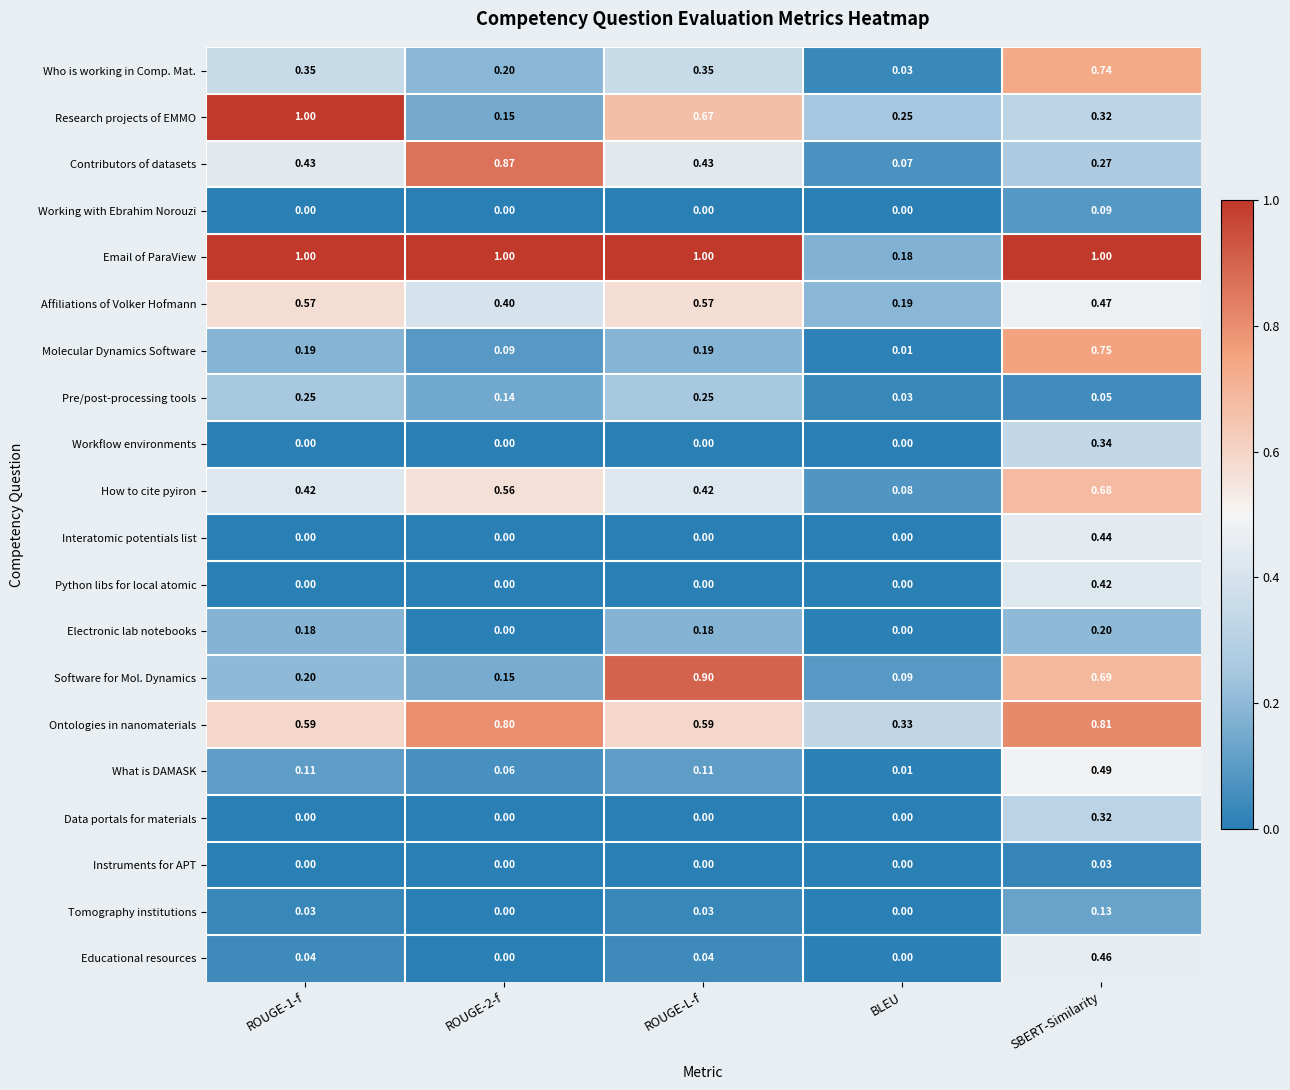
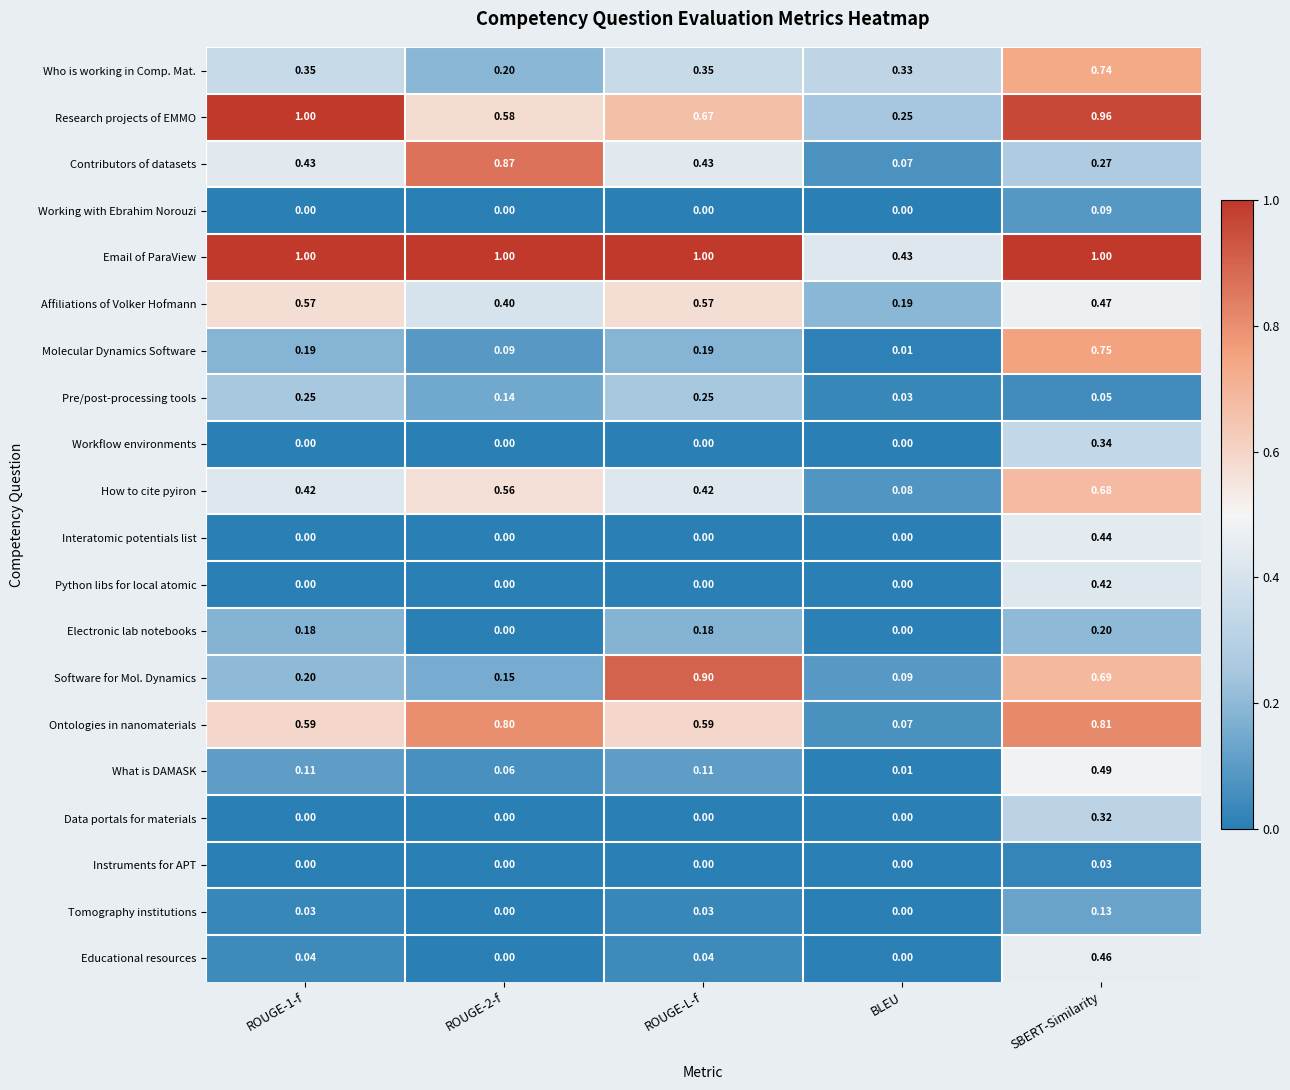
  {
    "Who is working in Comp. Mat.": {
      "ROUGE-1-f": 0.35,
      "ROUGE-2-f": 0.20,
      "ROUGE-L-f": 0.35,
-     "BLEU": 0.03,
+     "BLEU": 0.33,
      "SBERT-Similarity": 0.74
    },
    "Research projects of EMMO": {
      "ROUGE-1-f": 1.00,
-     "ROUGE-2-f": 0.15,
+     "ROUGE-2-f": 0.58,
      "ROUGE-L-f": 0.67,
      "BLEU": 0.25,
-     "SBERT-Similarity": 0.32
+     "SBERT-Similarity": 0.96
    },
    "Contributors of datasets": {
      "ROUGE-1-f": 0.43,
      "ROUGE-2-f": 0.87,
      "ROUGE-L-f": 0.43,
      "BLEU": 0.07,
      "SBERT-Similarity": 0.27
    },
    "Working with Ebrahim Norouzi": {
      "ROUGE-1-f": 0.00,
      "ROUGE-2-f": 0.00,
      "ROUGE-L-f": 0.00,
      "BLEU": 0.00,
      "SBERT-Similarity": 0.09
    },
    "Email of ParaView": {
      "ROUGE-1-f": 1.00,
      "ROUGE-2-f": 1.00,
      "ROUGE-L-f": 1.00,
-     "BLEU": 0.18,
+     "BLEU": 0.43,
      "SBERT-Similarity": 1.00
    },
    "Affiliations of Volker Hofmann": {
      "ROUGE-1-f": 0.57,
      "ROUGE-2-f": 0.40,
      "ROUGE-L-f": 0.57,
      "BLEU": 0.19,
      "SBERT-Similarity": 0.47
    },
    "Molecular Dynamics Software": {
      "ROUGE-1-f": 0.19,
      "ROUGE-2-f": 0.09,
      "ROUGE-L-f": 0.19,
      "BLEU": 0.01,
      "SBERT-Similarity": 0.75
    },
    "Pre/post-processing tools": {
      "ROUGE-1-f": 0.25,
      "ROUGE-2-f": 0.14,
      "ROUGE-L-f": 0.25,
      "BLEU": 0.03,
      "SBERT-Similarity": 0.05
    },
    "Workflow environments": {
      "ROUGE-1-f": 0.00,
      "ROUGE-2-f": 0.00,
      "ROUGE-L-f": 0.00,
      "BLEU": 0.00,
      "SBERT-Similarity": 0.34
    },
    "How to cite pyiron": {
      "ROUGE-1-f": 0.42,
      "ROUGE-2-f": 0.56,
      "ROUGE-L-f": 0.42,
      "BLEU": 0.08,
      "SBERT-Similarity": 0.68
    },
    "Interatomic potentials list": {
      "ROUGE-1-f": 0.00,
      "ROUGE-2-f": 0.00,
      "ROUGE-L-f": 0.00,
      "BLEU": 0.00,
      "SBERT-Similarity": 0.44
    },
    "Python libs for local atomic": {
      "ROUGE-1-f": 0.00,
      "ROUGE-2-f": 0.00,
      "ROUGE-L-f": 0.00,
      "BLEU": 0.00,
      "SBERT-Similarity": 0.42
    },
    "Electronic lab notebooks": {
      "ROUGE-1-f": 0.18,
      "ROUGE-2-f": 0.00,
      "ROUGE-L-f": 0.18,
      "BLEU": 0.00,
      "SBERT-Similarity": 0.20
    },
    "Software for Mol. Dynamics": {
      "ROUGE-1-f": 0.20,
      "ROUGE-2-f": 0.15,
      "ROUGE-L-f": 0.90,
      "BLEU": 0.09,
      "SBERT-Similarity": 0.69
    },
    "Ontologies in nanomaterials": {
      "ROUGE-1-f": 0.59,
      "ROUGE-2-f": 0.80,
      "ROUGE-L-f": 0.59,
-     "BLEU": 0.33,
+     "BLEU": 0.07,
      "SBERT-Similarity": 0.81
    },
    "What is DAMASK": {
      "ROUGE-1-f": 0.11,
      "ROUGE-2-f": 0.06,
      "ROUGE-L-f": 0.11,
      "BLEU": 0.01,
      "SBERT-Similarity": 0.49
    },
    "Data portals for materials": {
      "ROUGE-1-f": 0.00,
      "ROUGE-2-f": 0.00,
      "ROUGE-L-f": 0.00,
      "BLEU": 0.00,
      "SBERT-Similarity": 0.32
    },
    "Instruments for APT": {
      "ROUGE-1-f": 0.00,
      "ROUGE-2-f": 0.00,
      "ROUGE-L-f": 0.00,
      "BLEU": 0.00,
      "SBERT-Similarity": 0.03
    },
    "Tomography institutions": {
      "ROUGE-1-f": 0.03,
      "ROUGE-2-f": 0.00,
      "ROUGE-L-f": 0.03,
      "BLEU": 0.00,
      "SBERT-Similarity": 0.13
    },
    "Educational resources": {
      "ROUGE-1-f": 0.04,
      "ROUGE-2-f": 0.00,
      "ROUGE-L-f": 0.04,
      "BLEU": 0.00,
      "SBERT-Similarity": 0.46
    }
  }
